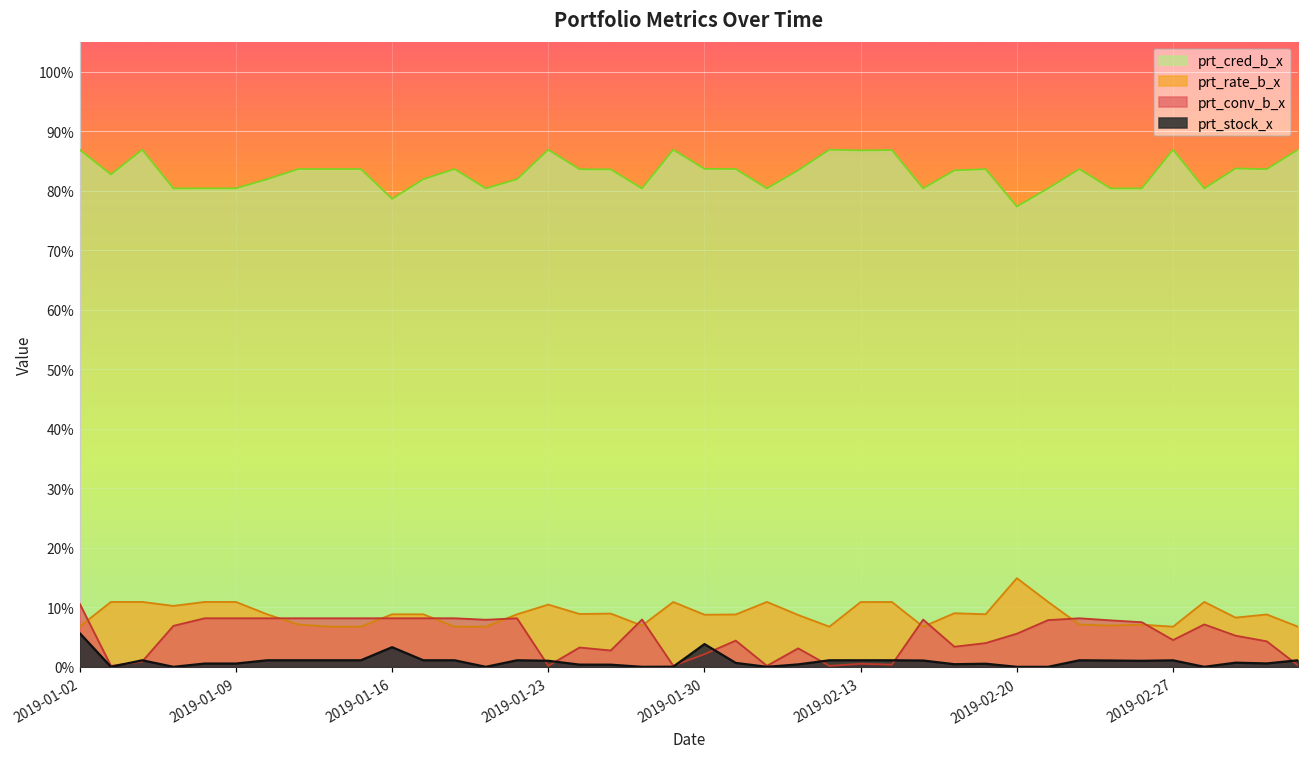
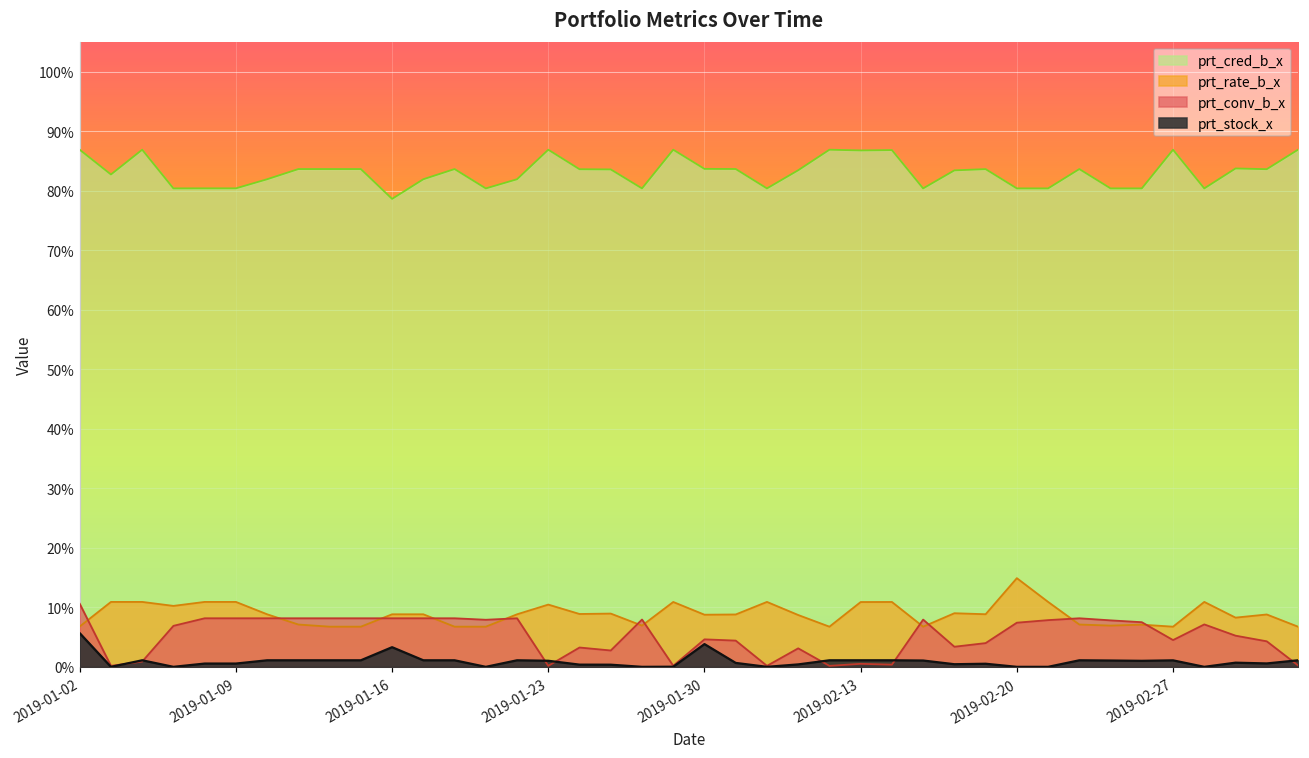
  {
    "prt_cred_b_x": {
      "2019-01-02": "87%",
      "2019-01-09": "80%",
      "2019-01-16": "79%",
      "2019-01-23": "87%",
      "2019-01-30": "84%",
      "2019-02-13": "87%",
-     "2019-02-20": "77%",
+     "2019-02-20": "80%",
      "2019-02-27": "87%"
    },
    "prt_rate_b_x": {
      "2019-01-02": "7%",
      "2019-01-09": "11%",
      "2019-01-16": "9%",
      "2019-01-23": "10%",
      "2019-01-30": "9%",
      "2019-02-13": "11%",
      "2019-02-20": "15%",
      "2019-02-27": "7%"
    },
    "prt_conv_b_x": {
      "2019-01-02": "11%",
      "2019-01-09": "8%",
      "2019-01-16": "8%",
      "2019-01-23": "0%",
-     "2019-01-30": "2%",
+     "2019-01-30": "5%",
      "2019-02-13": "1%",
-     "2019-02-20": "6%",
+     "2019-02-20": "7%",
      "2019-02-27": "5%"
    },
    "prt_stock_x": {
      "2019-01-02": "6%",
      "2019-01-09": "1%",
      "2019-01-16": "3%",
      "2019-01-23": "1%",
      "2019-01-30": "4%",
      "2019-02-13": "1%",
      "2019-02-20": "0%",
      "2019-02-27": "1%"
    }
  }
